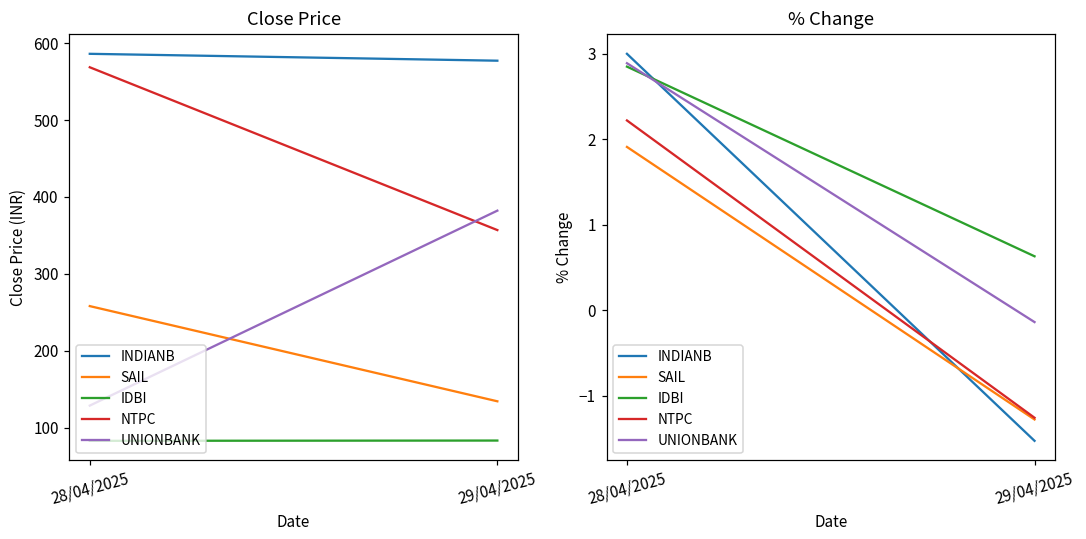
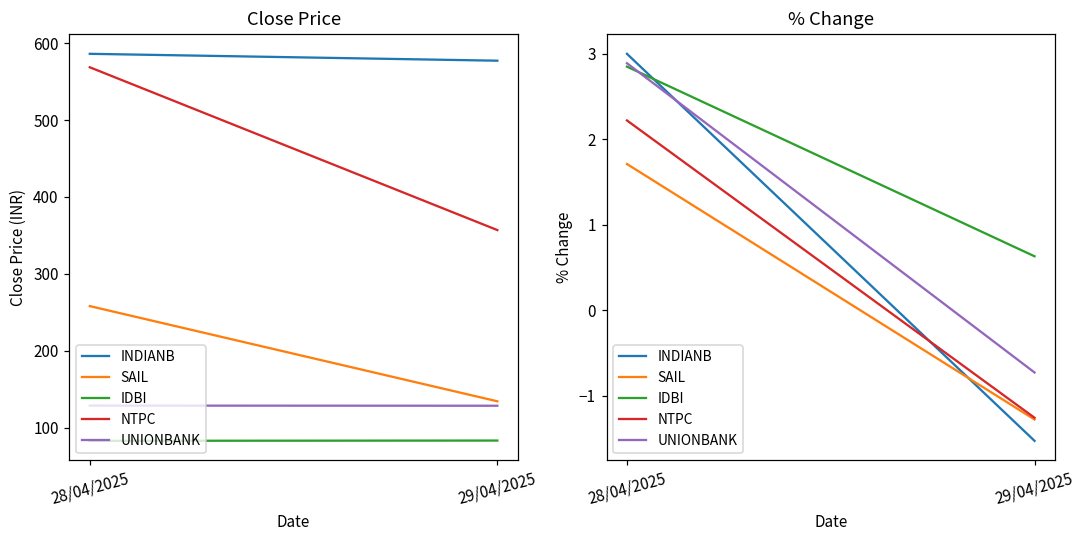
  {
    "Close Price": {
      "INDIANB": {
        "28/04/2025": 590,
        "29/04/2025": 580
      },
      "SAIL": {
        "28/04/2025": 260,
        "29/04/2025": 130
      },
      "IDBI": {
        "29/04/2025": 80
      },
      "NTPC": {
        "28/04/2025": 570,
        "29/04/2025": 360
      },
      "UNIONBANK": {
-       "29/04/2025": 380
+       "29/04/2025": 130
      }
    },
    "% Change": {
      "INDIANB": {
        "28/04/2025": 3.0,
        "29/04/2025": -1.5
      },
      "SAIL": {
-       "28/04/2025": 1.9
+       "28/04/2025": 1.7
      },
      "IDBI": {
        "28/04/2025": 2.9,
        "29/04/2025": 0.6
      },
      "NTPC": {
        "28/04/2025": 2.2
      },
      "UNIONBANK": {
        "28/04/2025": 2.9,
-       "29/04/2025": -0.1
+       "29/04/2025": -0.7
      }
    }
  }
